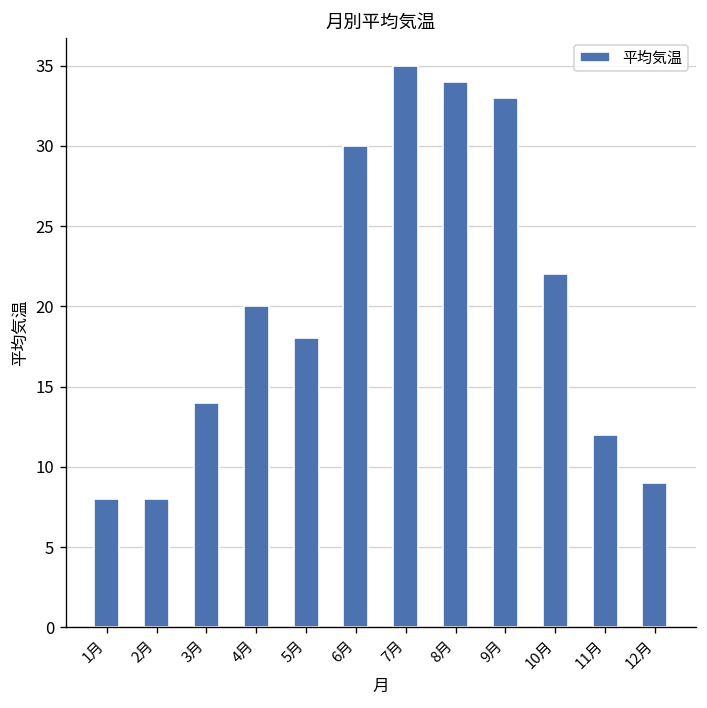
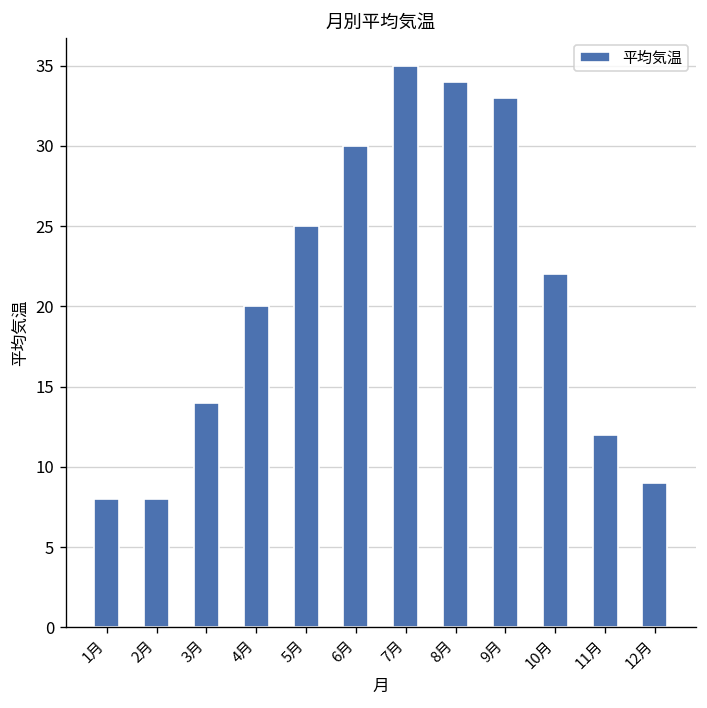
  {
    "1月": 8,
    "2月": 8,
    "3月": 14,
    "4月": 20,
-   "5月": 18,
+   "5月": 25,
    "6月": 30,
    "7月": 35,
    "8月": 34,
    "9月": 33,
    "10月": 22,
    "11月": 12,
    "12月": 9
  }
